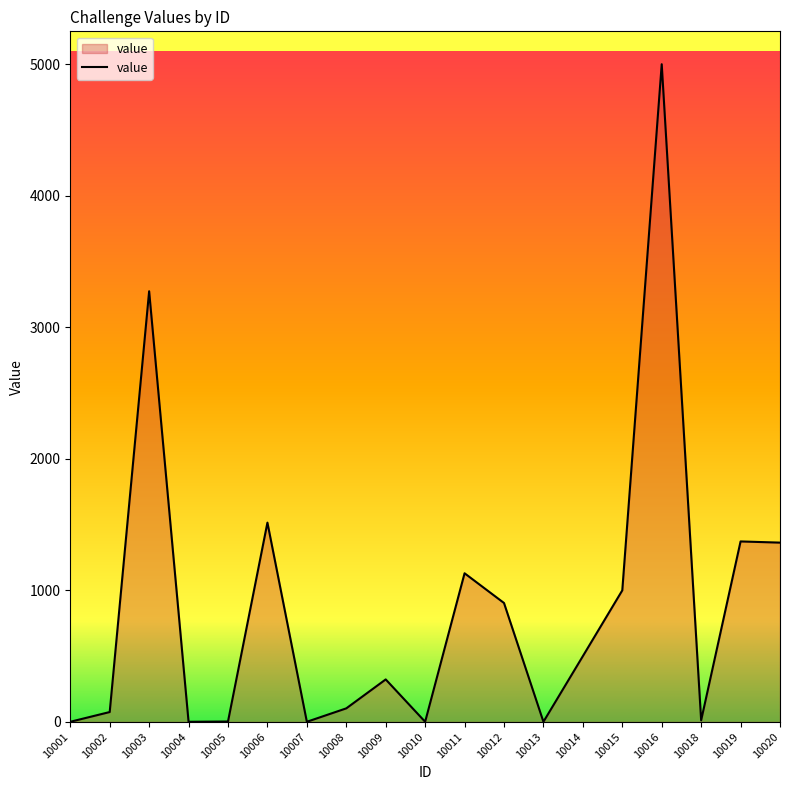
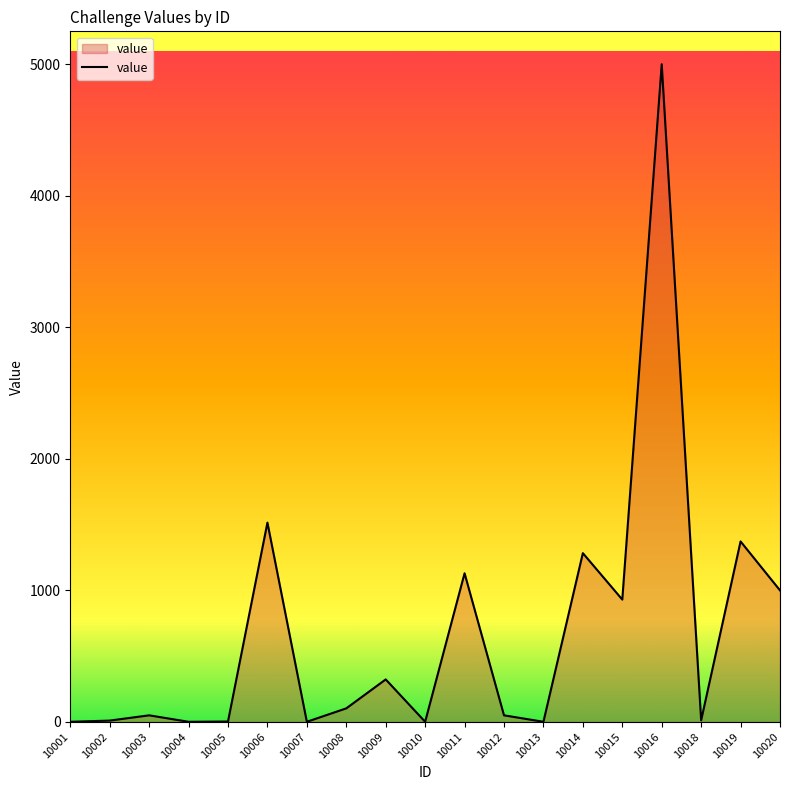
  {
    "10001": 0,
-   "10002": 80,
-   "10003": 3270,
+   "10002": 10,
+   "10003": 50,
    "10004": 0,
    "10005": 0,
    "10006": 1520,
    "10007": 0,
    "10008": 100,
    "10009": 320,
    "10010": 0,
    "10011": 1130,
-   "10012": 900,
+   "10012": 50,
    "10013": 0,
-   "10014": 500,
-   "10015": 1000,
+   "10014": 1280,
+   "10015": 930,
    "10016": 5000,
    "10018": 10,
    "10019": 1370,
-   "10020": 1360
+   "10020": 1000
  }
